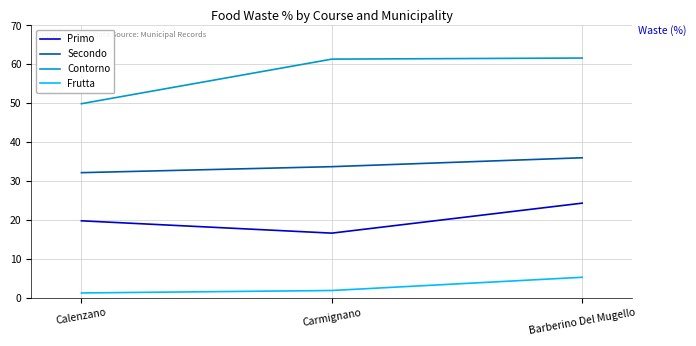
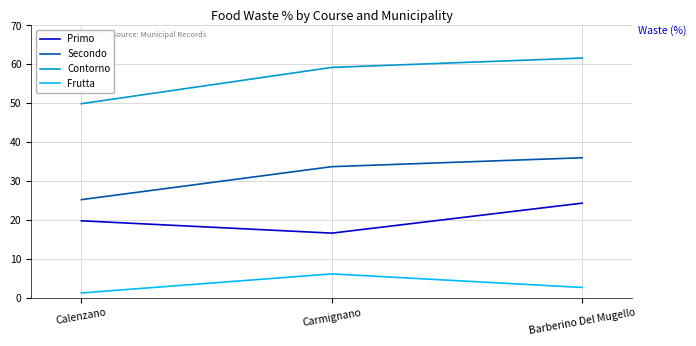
  {
    "Primo": {
      "Calenzano": 20,
      "Carmignano": 17,
      "Barberino Del Mugello": 24
    },
    "Secondo": {
-     "Calenzano": 32,
+     "Calenzano": 25,
      "Carmignano": 34,
      "Barberino Del Mugello": 36
    },
    "Contorno": {
      "Calenzano": 50,
-     "Carmignano": 61,
+     "Carmignano": 59,
      "Barberino Del Mugello": 62
    },
    "Frutta": {
      "Calenzano": 1,
-     "Carmignano": 2,
-     "Barberino Del Mugello": 5
+     "Carmignano": 6,
+     "Barberino Del Mugello": 3
    }
  }
